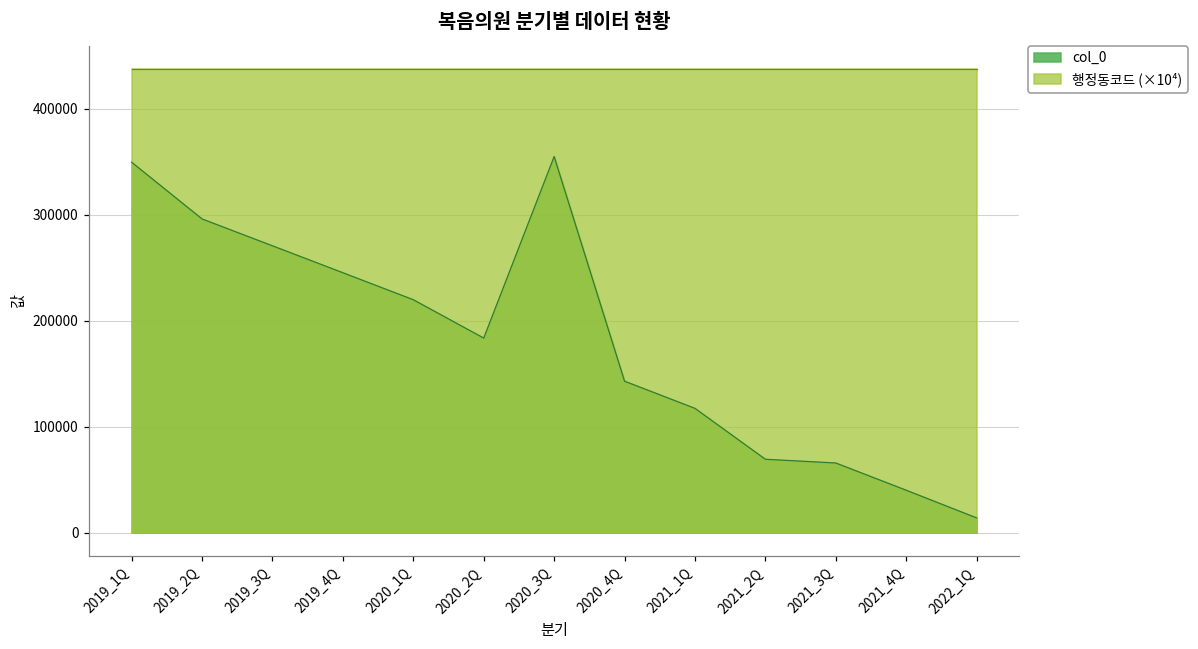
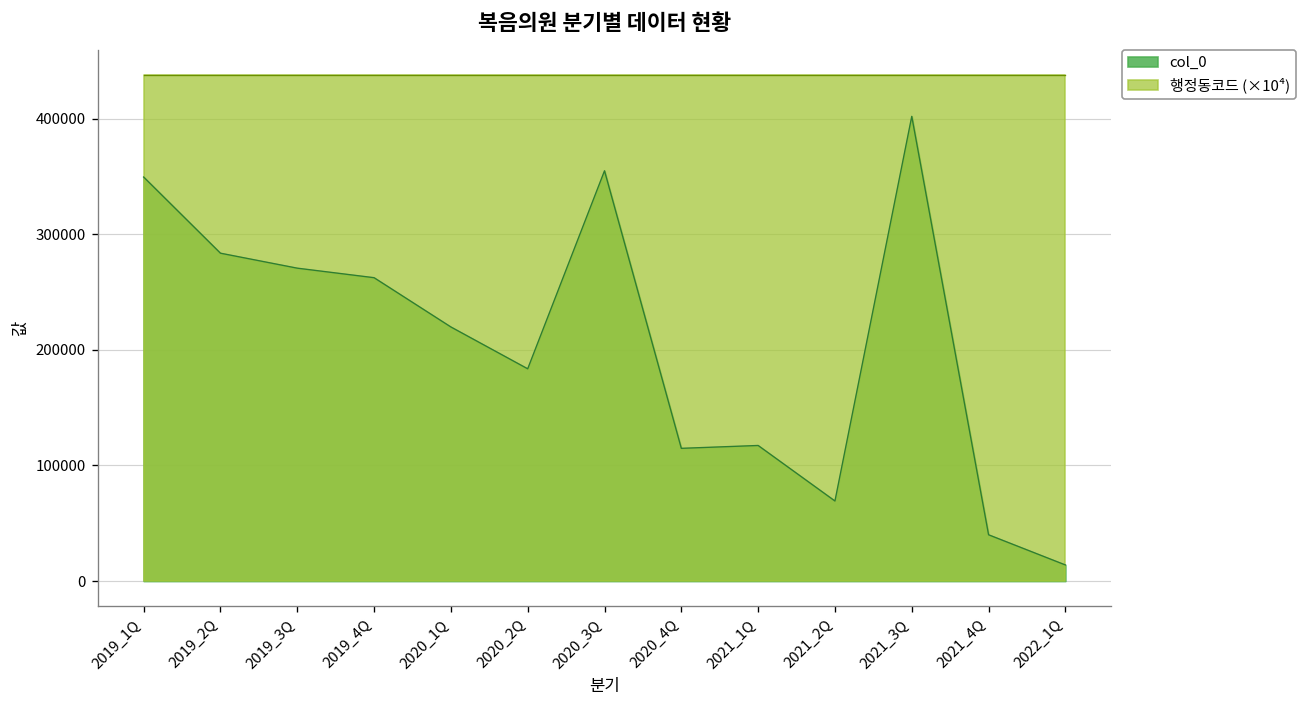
  {
    "col_0": {
      "2019_1Q": 350000,
-     "2019_2Q": 300000,
+     "2019_2Q": 280000,
      "2019_3Q": 270000,
-     "2019_4Q": 250000,
+     "2019_4Q": 260000,
      "2020_1Q": 220000,
      "2020_2Q": 180000,
      "2020_3Q": 350000,
-     "2020_4Q": 140000,
+     "2020_4Q": 110000,
      "2021_1Q": 120000,
      "2021_2Q": 70000,
-     "2021_3Q": 70000,
+     "2021_3Q": 400000,
      "2021_4Q": 40000,
      "2022_1Q": 10000
    },
    "행정동코드 (×10⁴)": {
      "2019_1Q": 440000,
      "2019_2Q": 440000,
      "2019_3Q": 440000,
      "2019_4Q": 440000,
      "2020_1Q": 440000,
      "2020_2Q": 440000,
      "2020_3Q": 440000,
      "2020_4Q": 440000,
      "2021_1Q": 440000,
      "2021_2Q": 440000,
      "2021_3Q": 440000,
      "2021_4Q": 440000,
      "2022_1Q": 440000
    }
  }
